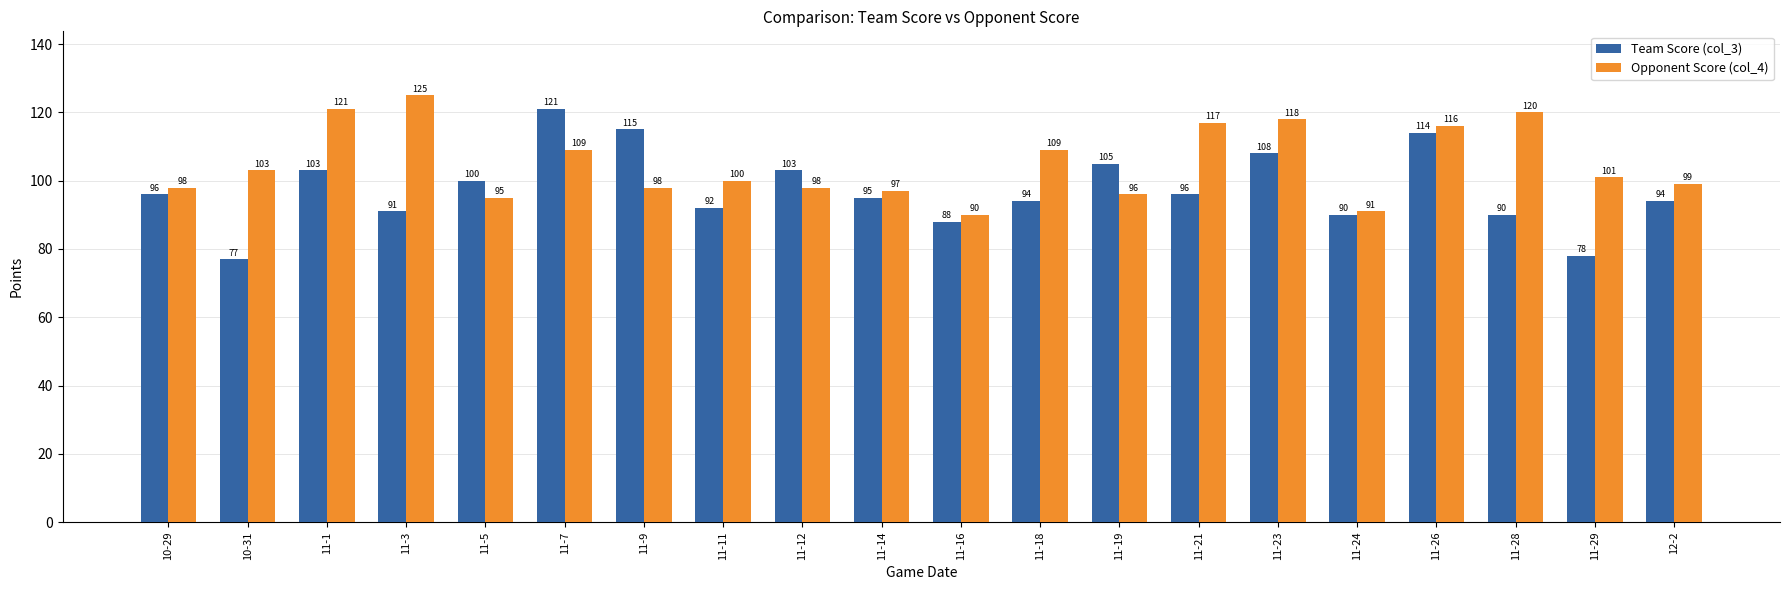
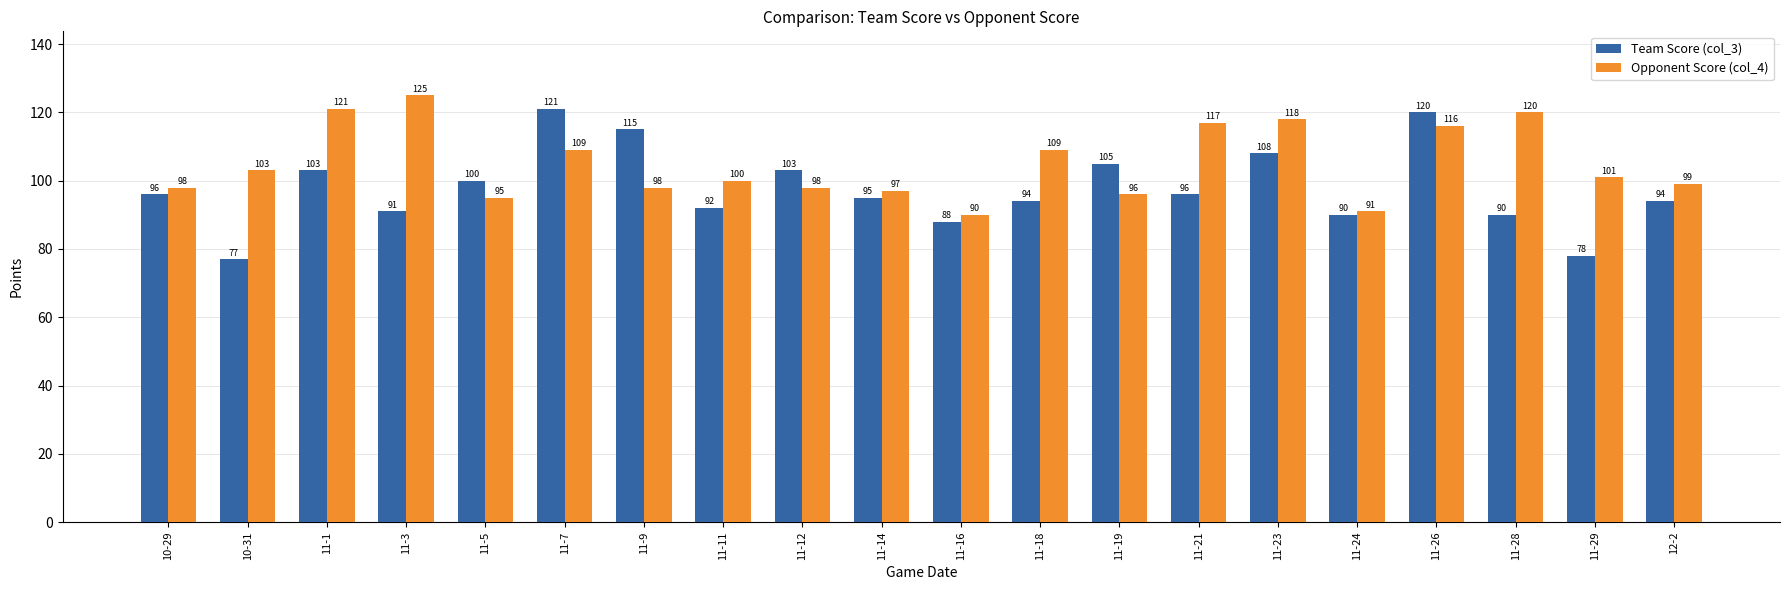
  {
    "Team Score (col_3)": {
      "10-29": 96,
      "10-31": 77,
      "11-1": 103,
      "11-3": 91,
      "11-5": 100,
      "11-7": 121,
      "11-9": 115,
      "11-11": 92,
      "11-12": 103,
      "11-14": 95,
      "11-16": 88,
      "11-18": 94,
      "11-19": 105,
      "11-21": 96,
      "11-23": 108,
      "11-24": 90,
-     "11-26": 114,
+     "11-26": 120,
      "11-28": 90,
      "11-29": 78,
      "12-2": 94
    },
    "Opponent Score (col_4)": {
      "10-29": 98,
      "10-31": 103,
      "11-1": 121,
      "11-3": 125,
      "11-5": 95,
      "11-7": 109,
      "11-9": 98,
      "11-11": 100,
      "11-12": 98,
      "11-14": 97,
      "11-16": 90,
      "11-18": 109,
      "11-19": 96,
      "11-21": 117,
      "11-23": 118,
      "11-24": 91,
      "11-26": 116,
      "11-28": 120,
      "11-29": 101,
      "12-2": 99
    }
  }
